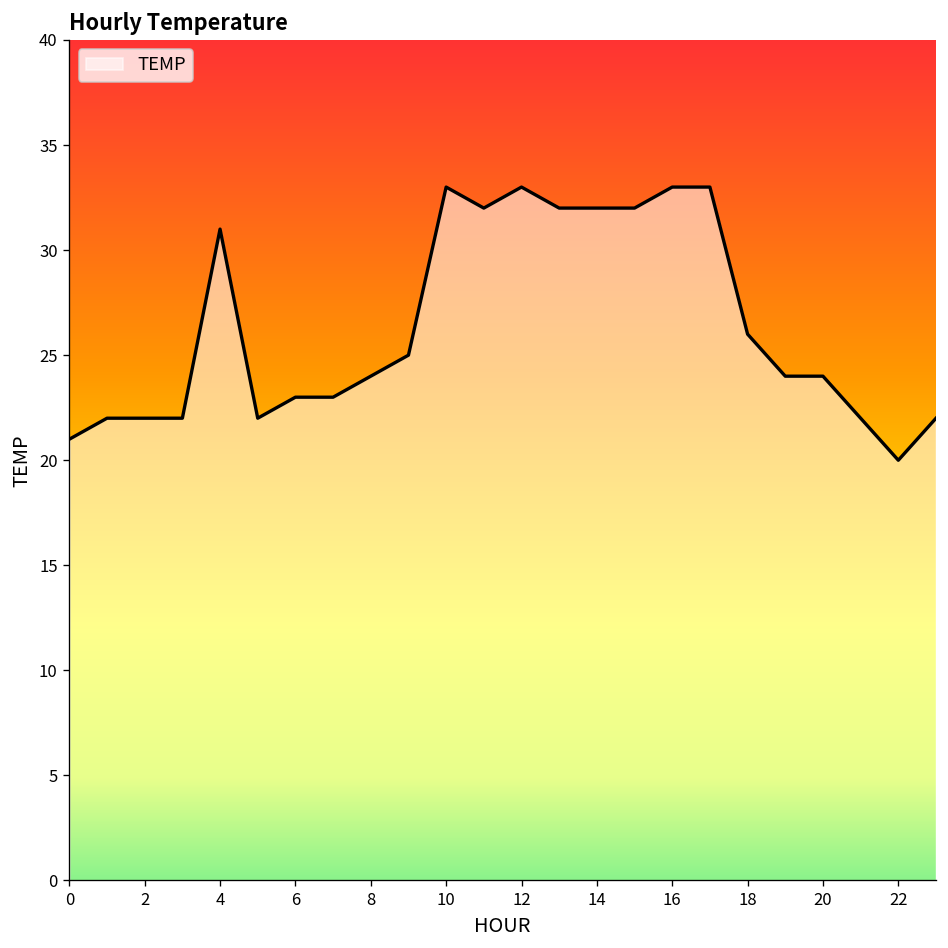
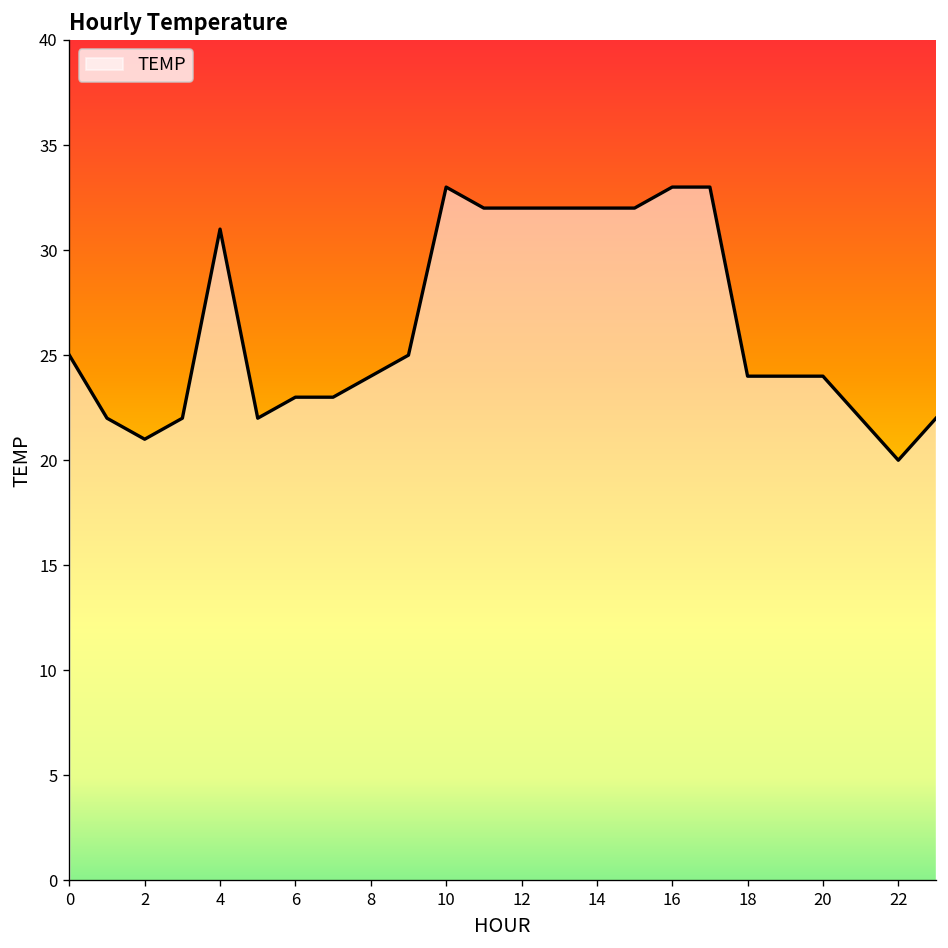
  {
-   "0": 21,
-   "2": 22,
+   "0": 25,
+   "2": 21,
    "4": 31,
    "6": 23,
    "8": 24,
    "10": 33,
-   "12": 33,
+   "12": 32,
    "14": 32,
    "16": 33,
-   "18": 26,
+   "18": 24,
    "20": 24,
    "22": 20
  }
